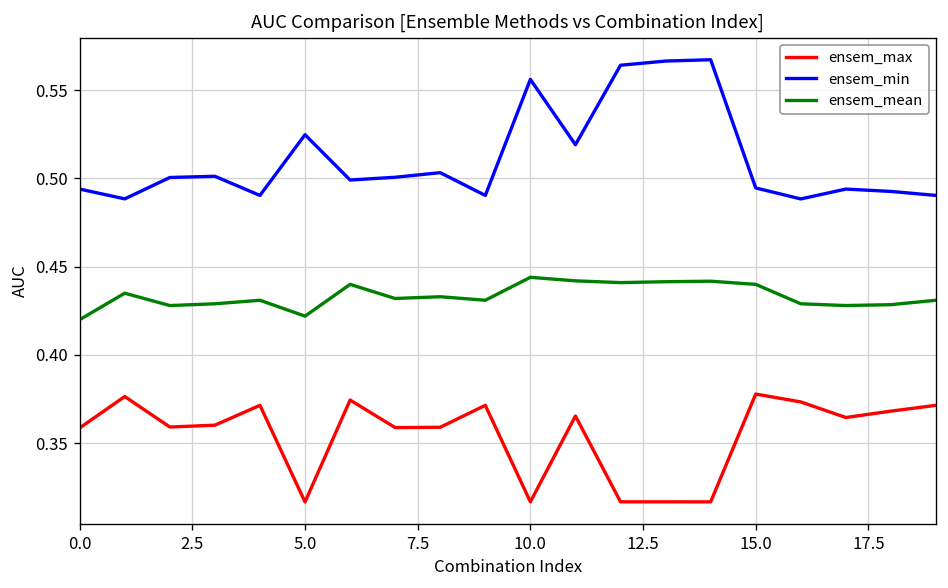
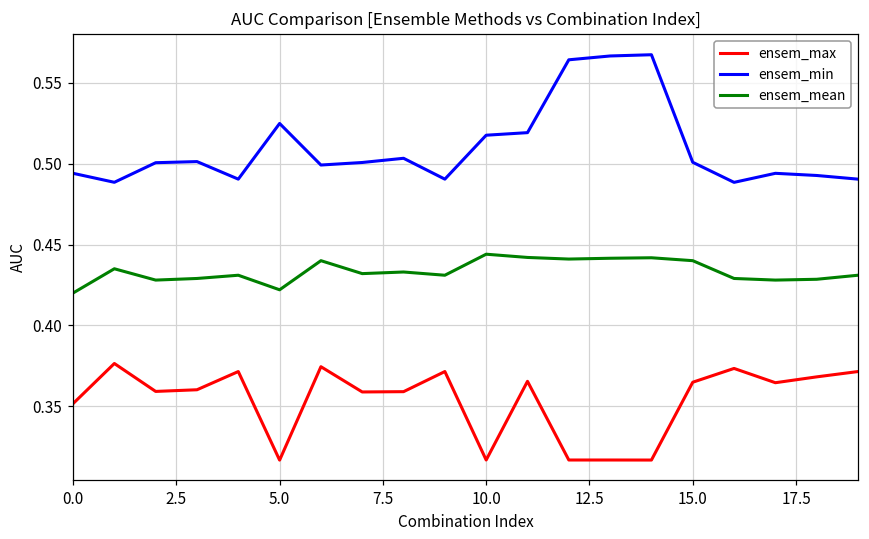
  {
    "ensem_max": {
-     "0.0": 0.359,
+     "0.0": 0.352,
      "5.0": 0.317,
      "10.0": 0.317,
-     "15.0": 0.378
+     "15.0": 0.365
    },
    "ensem_min": {
      "0.0": 0.494,
      "5.0": 0.525,
-     "10.0": 0.556,
-     "15.0": 0.495
+     "10.0": 0.518,
+     "15.0": 0.501
    },
    "ensem_mean": {
      "0.0": 0.420,
      "5.0": 0.422,
      "10.0": 0.444,
      "15.0": 0.440
    }
  }
